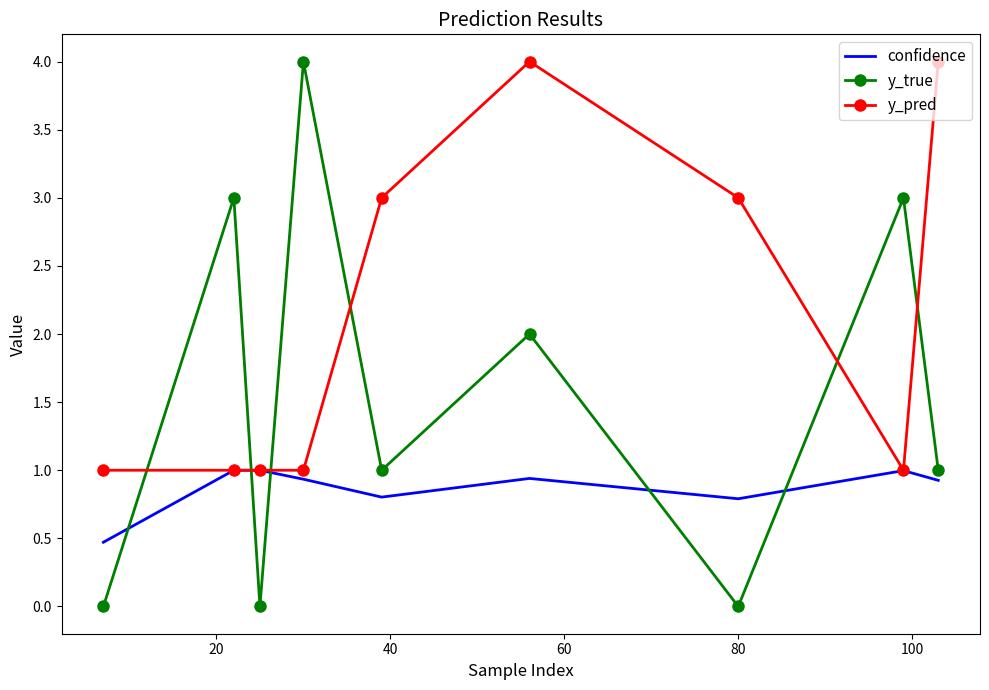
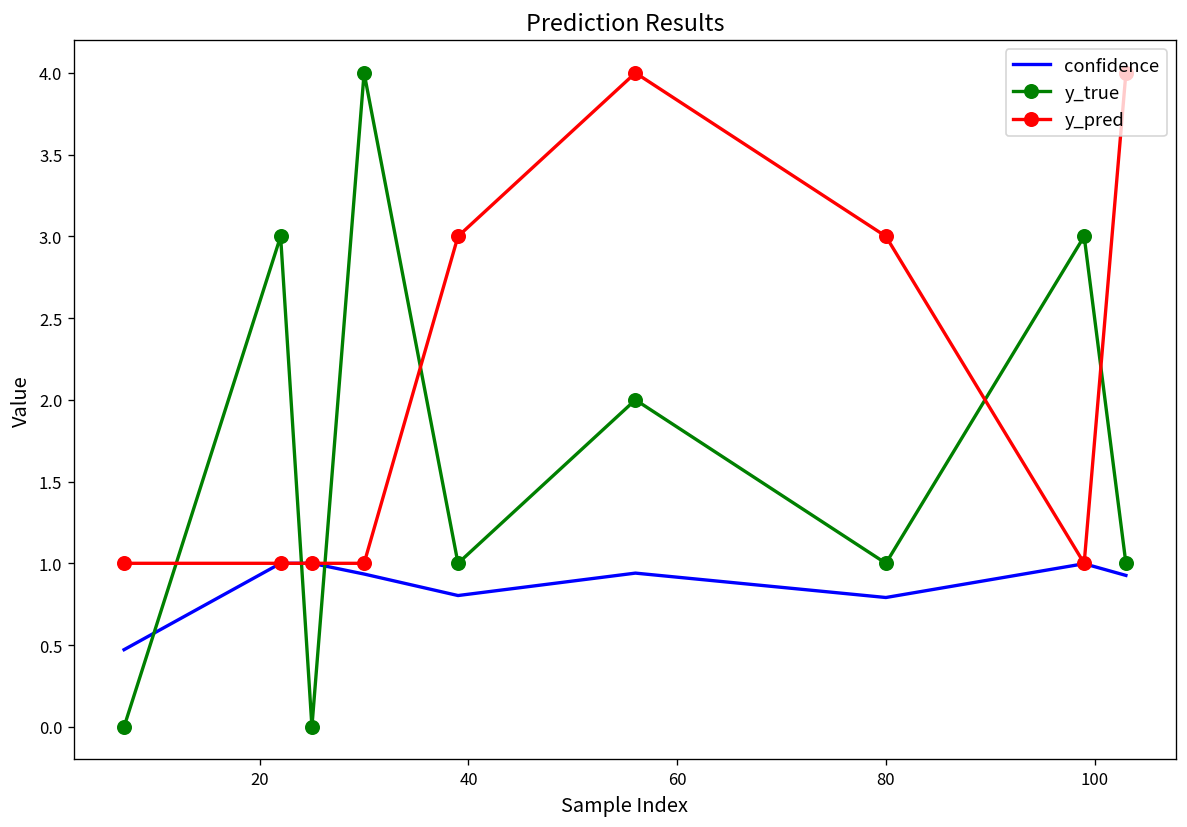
  {
    "confidence": {
      "80": 0.79
    },
    "y_true": {
-     "80": 0
+     "80": 1
    },
    "y_pred": {
      "80": 3
    }
  }
